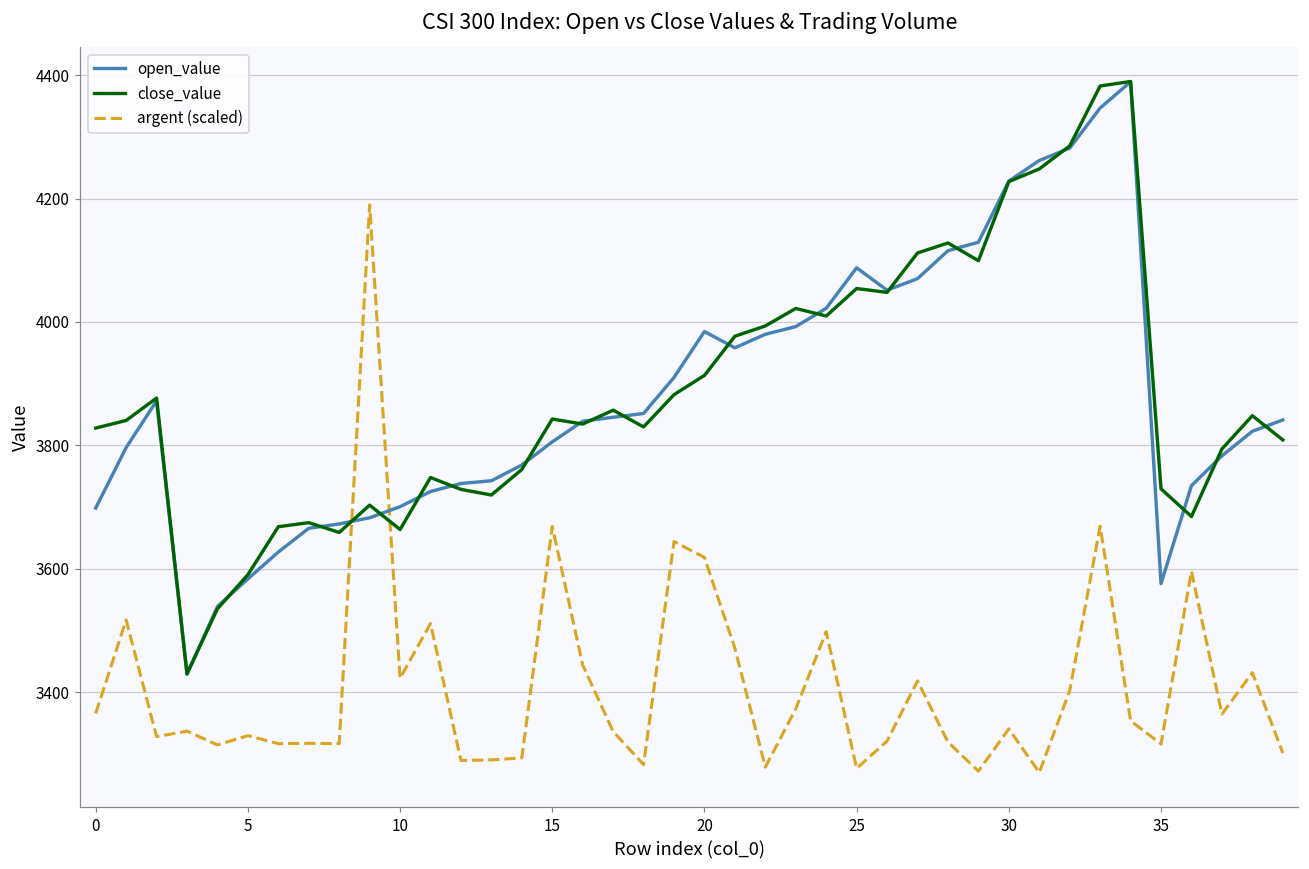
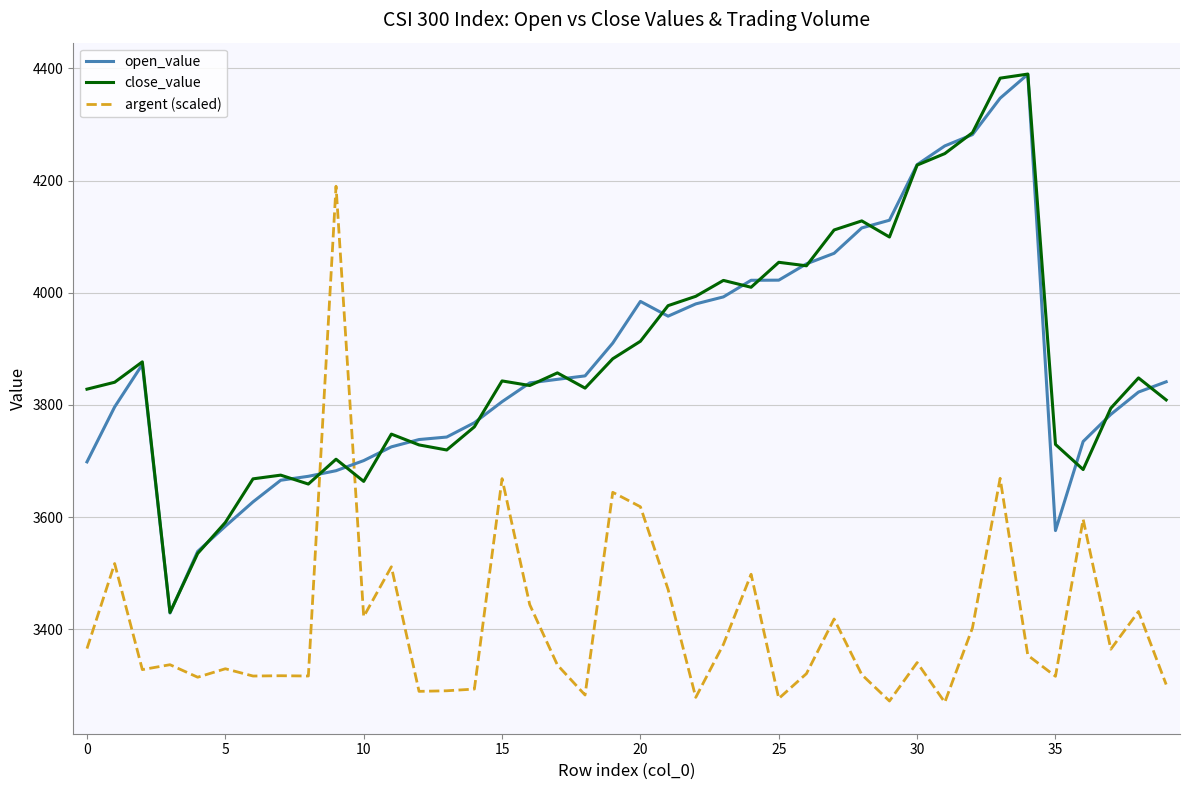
  {
    "open_value": {
      "0": 3700,
      "5": 3580,
      "10": 3700,
      "15": 3810,
      "20": 3980,
-     "25": 4090,
+     "25": 4020,
      "35": 3580
    },
    "close_value": {
      "0": 3830,
      "5": 3590,
      "10": 3660,
      "15": 3840,
      "20": 3910,
      "25": 4050,
      "35": 3730
    },
    "argent (scaled)": {
      "0": 3370,
      "5": 3330,
      "10": 3420,
      "15": 3670,
      "20": 3620,
      "25": 3280,
      "30": 3340,
      "35": 3320
    }
  }
